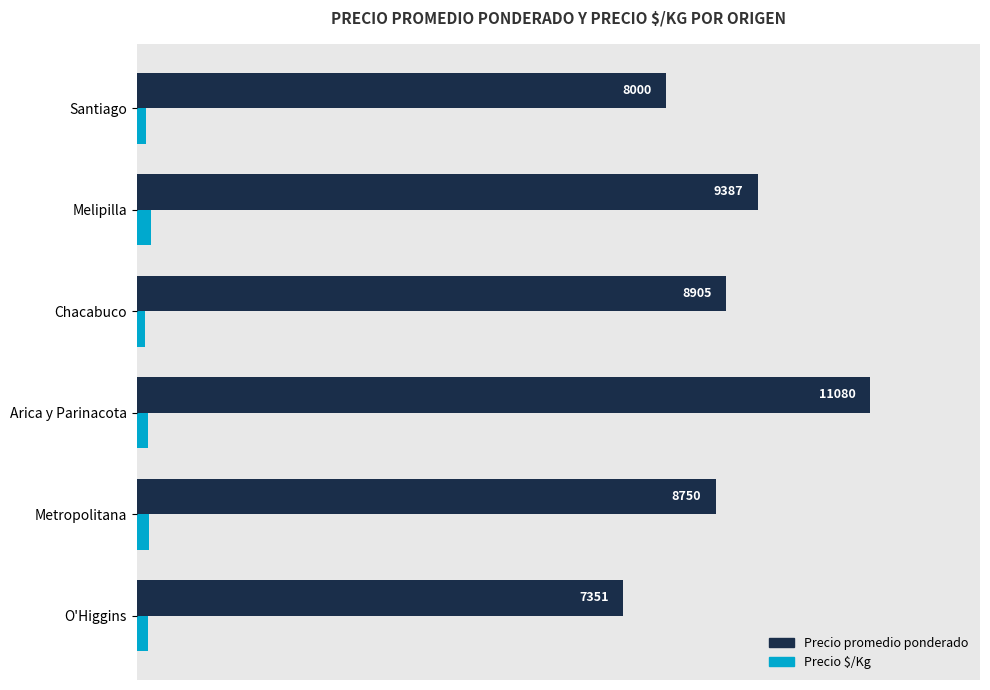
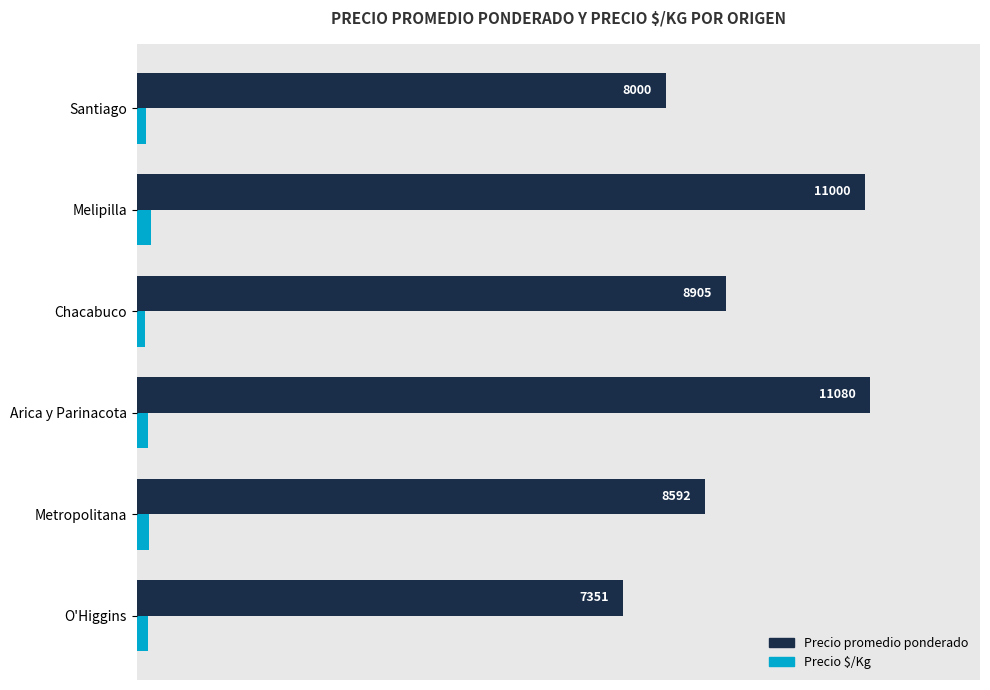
  {
    "Precio promedio ponderado": {
      "Santiago": 8000,
-     "Melipilla": 9387,
+     "Melipilla": 11000,
      "Chacabuco": 8905,
      "Arica y Parinacota": 11080,
-     "Metropolitana": 8750,
+     "Metropolitana": 8592,
      "O'Higgins": 7351
    }
  }
